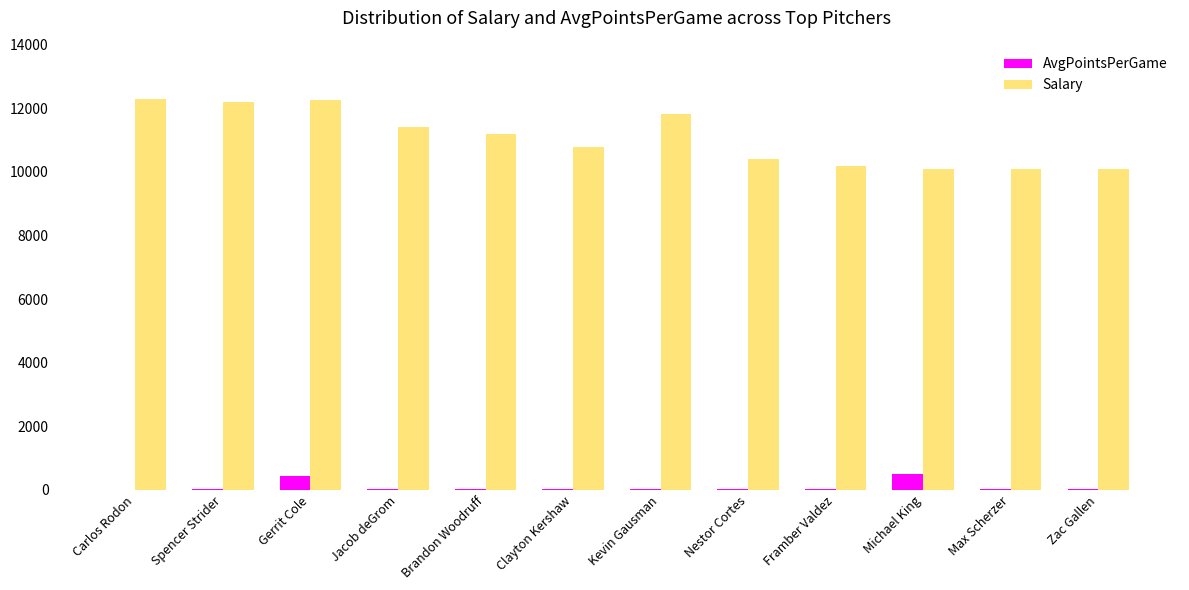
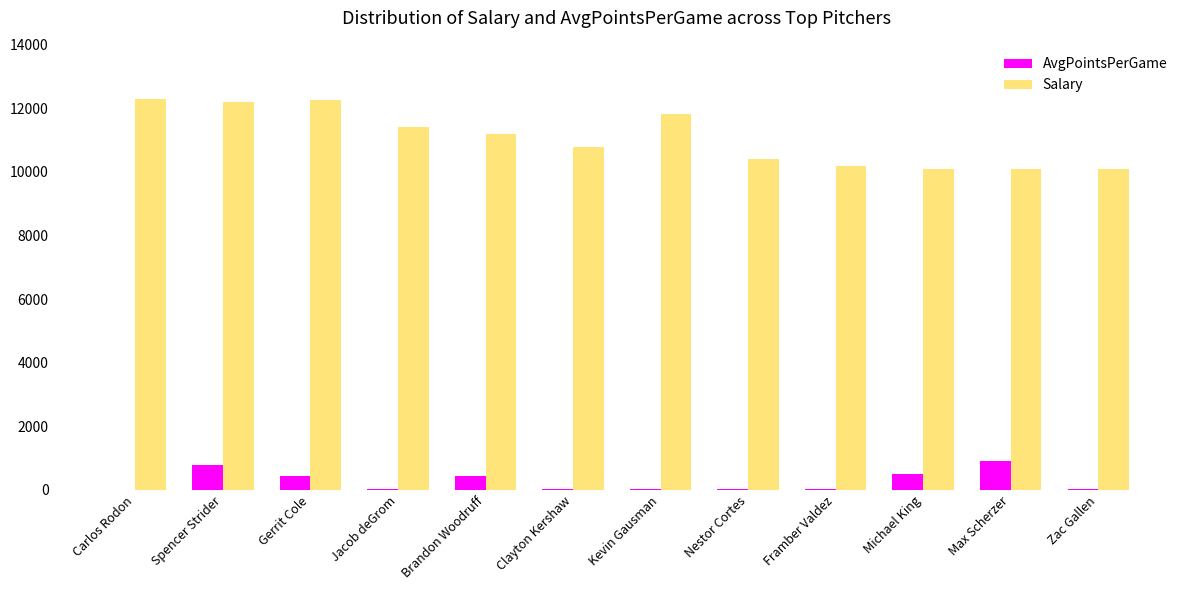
  {
    "AvgPointsPerGame": {
      "Carlos Rodon": 0,
-     "Spencer Strider": 0,
+     "Spencer Strider": 800,
      "Gerrit Cole": 400,
-     "Brandon Woodruff": 0,
+     "Brandon Woodruff": 400,
      "Michael King": 500,
-     "Max Scherzer": 0
+     "Max Scherzer": 900
    },
    "Salary": {
      "Carlos Rodon": 12300,
      "Spencer Strider": 12200,
      "Gerrit Cole": 12300,
      "Jacob deGrom": 11400,
      "Brandon Woodruff": 11200,
      "Clayton Kershaw": 10800,
      "Kevin Gausman": 11800,
      "Nestor Cortes": 10400,
      "Framber Valdez": 10200,
      "Michael King": 10100,
      "Max Scherzer": 10100,
      "Zac Gallen": 10100
    }
  }
